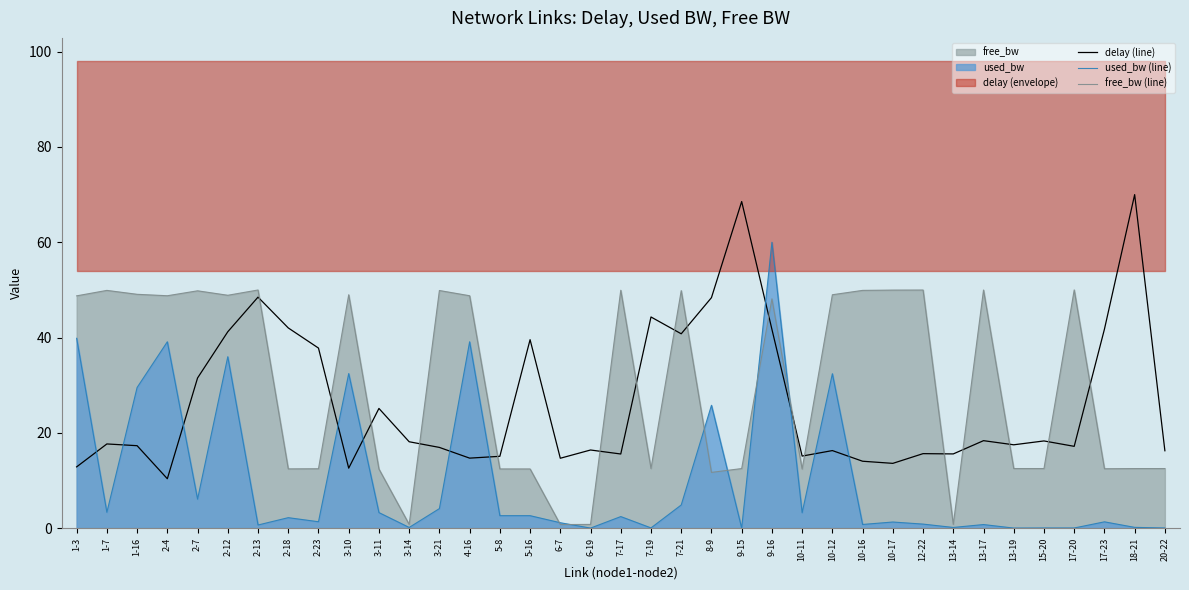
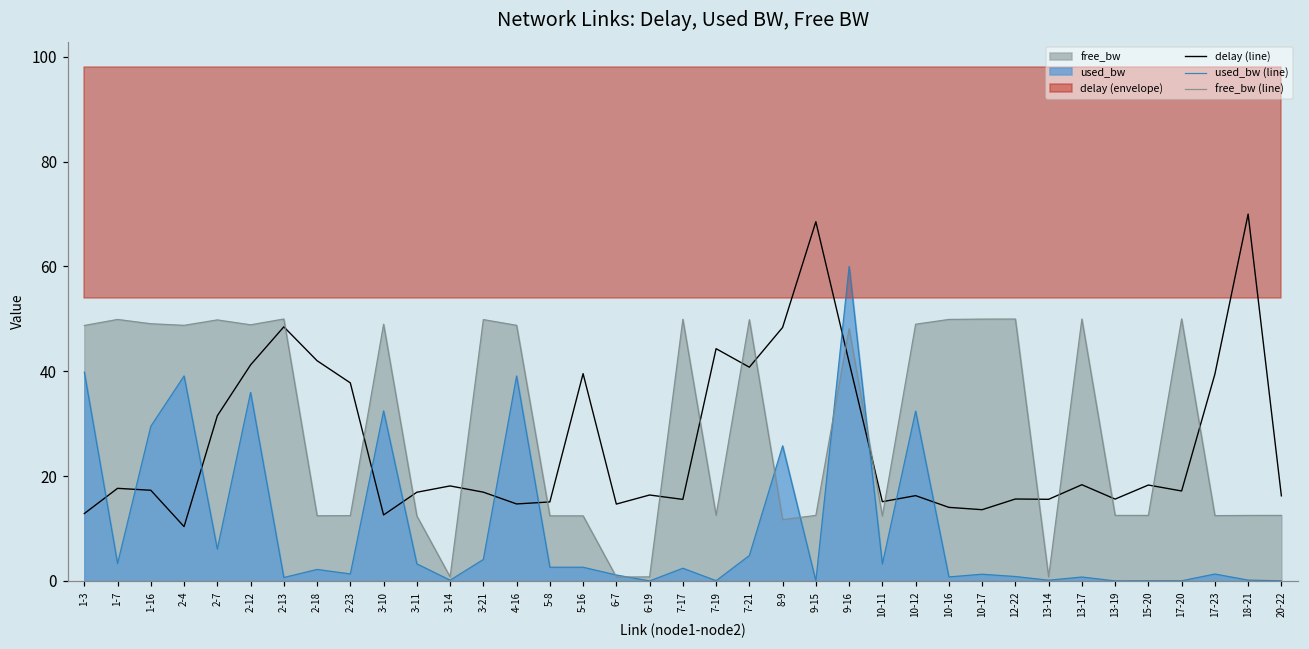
  {
    "delay (line)": {
      "1-3": 13,
      "1-7": 18,
      "1-16": 17,
      "2-4": 10,
      "2-7": 32,
      "2-12": 41,
      "2-13": 48,
      "2-18": 42,
      "2-23": 38,
      "3-10": 13,
-     "3-11": 25,
+     "3-11": 17,
      "3-14": 18,
      "3-21": 17,
      "4-16": 15,
      "5-8": 15,
      "5-16": 40,
      "6-7": 15,
      "6-19": 16,
      "7-17": 16,
      "7-19": 44,
      "7-21": 41,
      "8-9": 48,
      "9-15": 69,
      "9-16": 42,
      "10-11": 15,
      "10-12": 16,
      "10-16": 14,
      "10-17": 14,
      "12-22": 16,
      "13-14": 16,
      "13-17": 18,
-     "13-19": 17,
+     "13-19": 16,
      "15-20": 18,
      "17-20": 17,
-     "17-23": 42,
+     "17-23": 39,
      "18-21": 70,
      "20-22": 16
    },
    "used_bw": {
      "1-3": 40,
      "1-7": 3,
      "1-16": 30,
      "2-4": 39,
      "2-7": 6,
      "2-12": 36,
      "2-13": 1,
      "2-18": 2,
      "2-23": 1,
      "3-10": 32,
      "3-11": 3,
      "3-14": 0,
      "3-21": 4,
      "4-16": 39,
      "5-8": 3,
      "5-16": 3,
      "6-19": 0,
      "7-17": 2,
      "7-19": 0,
      "7-21": 5,
      "8-9": 26,
      "9-15": 0,
      "9-16": 60,
      "10-11": 3,
      "10-12": 32,
      "10-16": 1,
      "10-17": 1,
      "12-22": 1,
      "13-14": 0,
      "13-17": 1,
      "13-19": 0,
      "15-20": 0,
      "17-20": 0,
      "17-23": 1,
      "18-21": 0,
      "20-22": 0
    },
    "free_bw": {
      "1-3": 49,
      "1-7": 50,
      "1-16": 49,
      "2-4": 49,
      "2-7": 50,
      "2-12": 49,
      "2-13": 50,
      "2-18": 12,
      "2-23": 12,
      "3-10": 49,
      "3-11": 12,
      "3-14": 1,
      "3-21": 50,
      "4-16": 49,
      "5-8": 12,
      "5-16": 12,
      "6-19": 1,
      "7-17": 50,
      "7-19": 12,
      "7-21": 50,
      "8-9": 12,
      "9-15": 13,
      "9-16": 48,
      "10-11": 12,
      "10-12": 49,
      "10-16": 50,
      "10-17": 50,
      "12-22": 50,
      "13-14": 1,
      "13-17": 50,
      "13-19": 13,
      "15-20": 12,
      "17-20": 50,
      "17-23": 12,
      "18-21": 12,
      "20-22": 12
    },
    "delay (envelope)": {
      "1-3": 98,
      "1-7": 98,
      "1-16": 98,
      "2-4": 98,
      "2-7": 98,
      "2-12": 98,
      "2-13": 98,
      "2-18": 98,
      "2-23": 98,
      "3-10": 98,
      "3-11": 98,
      "3-14": 98,
      "3-21": 98,
      "4-16": 98,
      "5-8": 98,
      "5-16": 98,
      "6-7": 98,
      "6-19": 98,
      "7-17": 98,
      "7-19": 98,
      "7-21": 98,
      "8-9": 98,
      "9-15": 98,
      "9-16": 98,
      "10-11": 98,
      "10-12": 98,
      "10-16": 98,
      "10-17": 98,
      "12-22": 98
    }
  }
